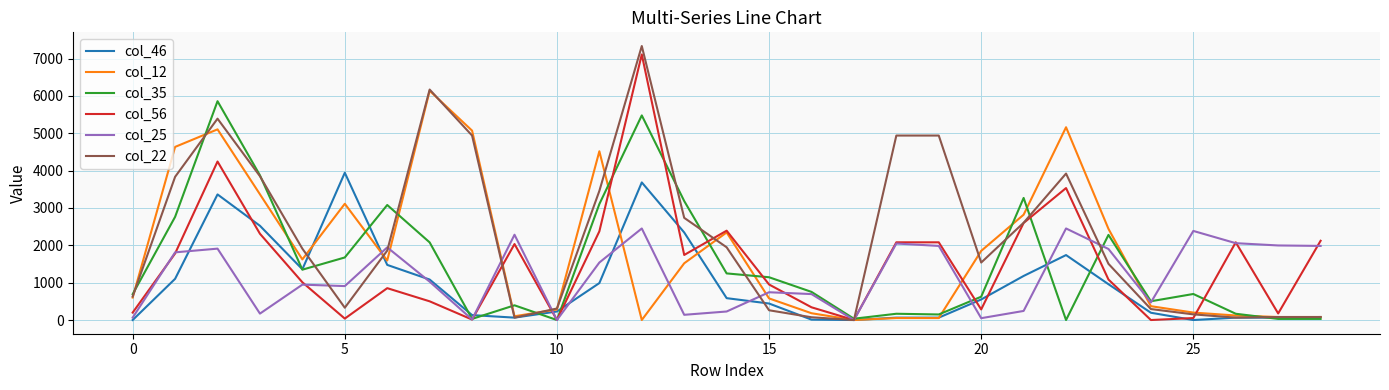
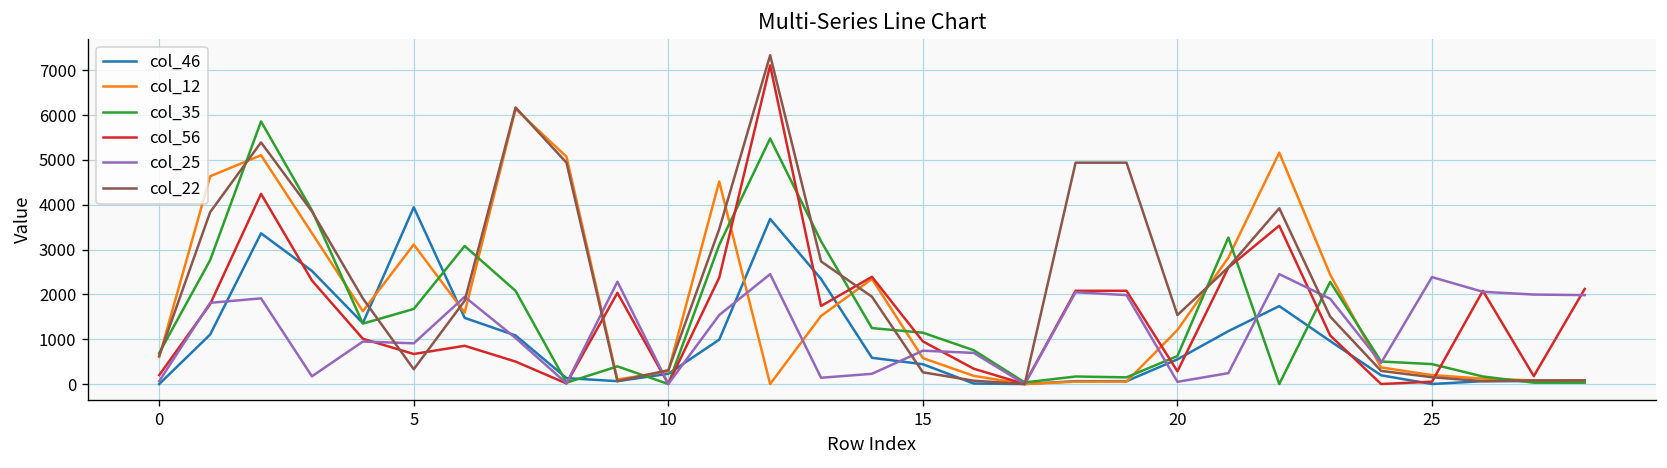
  {
    "col_46": {
      "5": 3900,
      "15": 400,
      "20": 600
    },
    "col_12": {
      "5": 3100,
      "15": 600,
-     "20": 1900
+     "20": 1200
    },
    "col_35": {
      "5": 1700,
      "15": 1100,
      "20": 600,
-     "25": 700
+     "25": 400
    },
    "col_56": {
      "0": 200,
-     "5": 0,
+     "5": 700,
      "15": 1000,
      "20": 300
    },
    "col_25": {
      "5": 900,
      "15": 700,
      "20": 0,
      "25": 2400
    },
    "col_22": {
      "5": 300,
      "15": 300,
      "20": 1500
    }
  }
